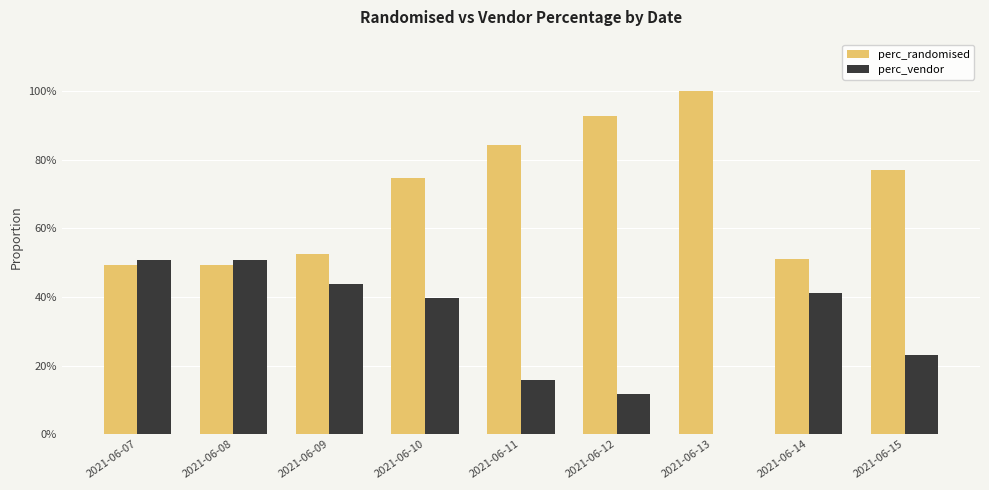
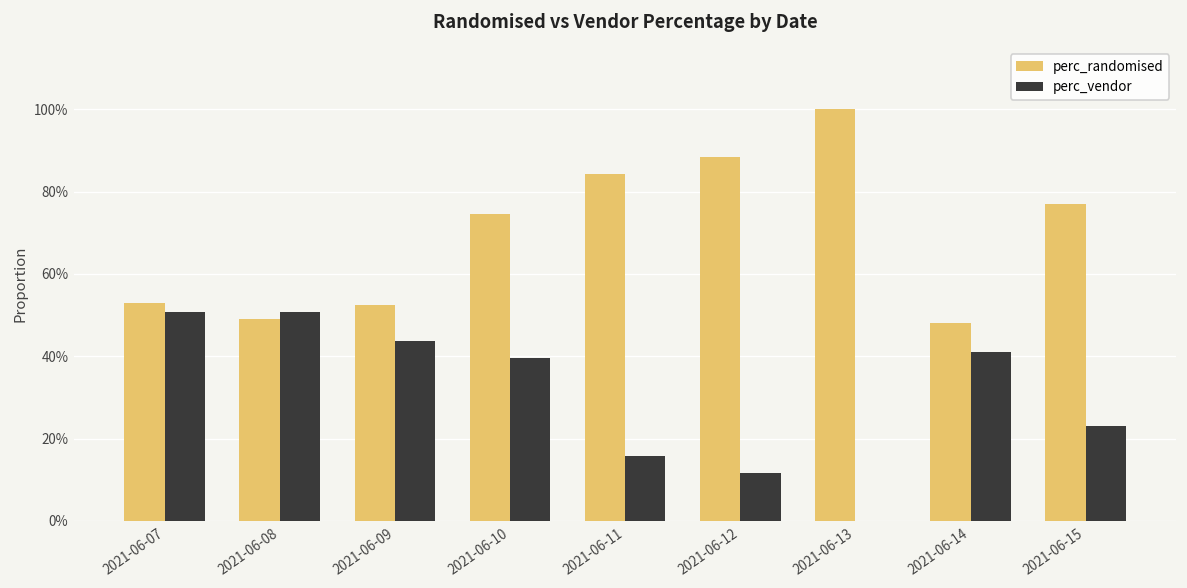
  {
    "perc_randomised": {
-     "2021-06-07": "49%",
+     "2021-06-07": "53%",
      "2021-06-08": "49%",
      "2021-06-09": "53%",
      "2021-06-10": "75%",
      "2021-06-11": "84%",
-     "2021-06-12": "93%",
+     "2021-06-12": "88%",
      "2021-06-13": "100%",
-     "2021-06-14": "51%",
+     "2021-06-14": "48%",
      "2021-06-15": "77%"
    },
    "perc_vendor": {
      "2021-06-07": "51%",
      "2021-06-08": "51%",
      "2021-06-09": "44%",
      "2021-06-10": "40%",
      "2021-06-11": "16%",
      "2021-06-12": "12%",
      "2021-06-13": "0%",
      "2021-06-14": "41%",
      "2021-06-15": "23%"
    }
  }
